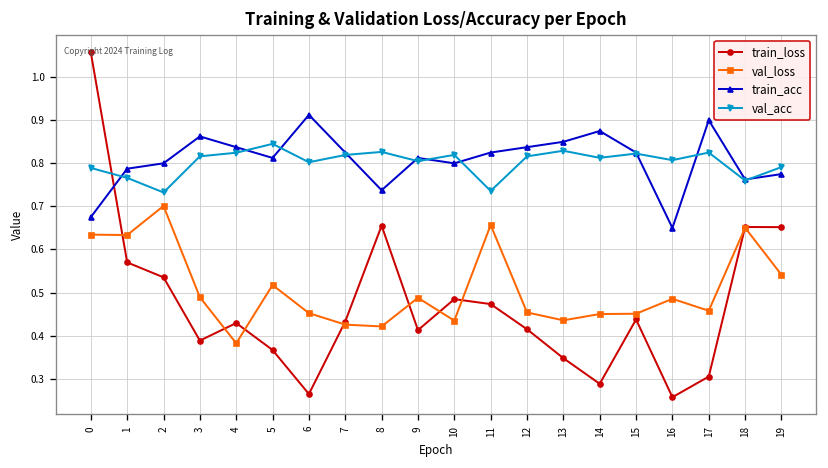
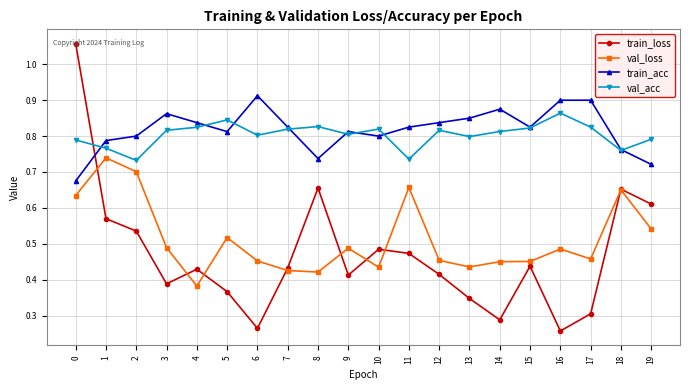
  {
    "train_loss": {
      "1": 0.57,
      "2": 0.54,
      "3": 0.39,
      "4": 0.43,
      "5": 0.37,
      "6": 0.26,
      "7": 0.43,
      "8": 0.66,
      "9": 0.41,
      "10": 0.48,
      "11": 0.47,
      "12": 0.41,
      "13": 0.35,
      "14": 0.29,
      "15": 0.44,
      "16": 0.26,
      "17": 0.30,
-     "19": 0.65
+     "19": 0.61
    },
    "val_loss": {
      "0": 0.63,
-     "1": 0.63,
+     "1": 0.74,
      "2": 0.70,
      "3": 0.49,
      "4": 0.38,
      "5": 0.52,
      "6": 0.45,
      "7": 0.43,
      "8": 0.42,
      "9": 0.49,
      "10": 0.43,
      "11": 0.66,
      "12": 0.45,
      "13": 0.44,
      "14": 0.45,
      "15": 0.45,
      "16": 0.49,
      "17": 0.46,
      "19": 0.54
    },
    "train_acc": {
      "0": 0.68,
      "1": 0.79,
      "2": 0.80,
      "3": 0.86,
      "4": 0.84,
      "5": 0.81,
      "6": 0.91,
      "8": 0.74,
      "9": 0.81,
      "10": 0.80,
      "11": 0.82,
      "12": 0.84,
      "13": 0.85,
      "14": 0.88,
-     "16": 0.65,
+     "16": 0.90,
      "17": 0.90,
-     "19": 0.77
+     "19": 0.72
    },
    "val_acc": {
      "0": 0.79,
      "1": 0.77,
      "2": 0.73,
      "3": 0.82,
      "4": 0.82,
      "5": 0.85,
      "6": 0.80,
      "8": 0.83,
      "9": 0.81,
      "10": 0.82,
      "11": 0.74,
      "12": 0.82,
-     "13": 0.83,
+     "13": 0.80,
      "14": 0.81,
-     "16": 0.81,
+     "16": 0.86,
      "17": 0.82,
      "19": 0.79
    }
  }
